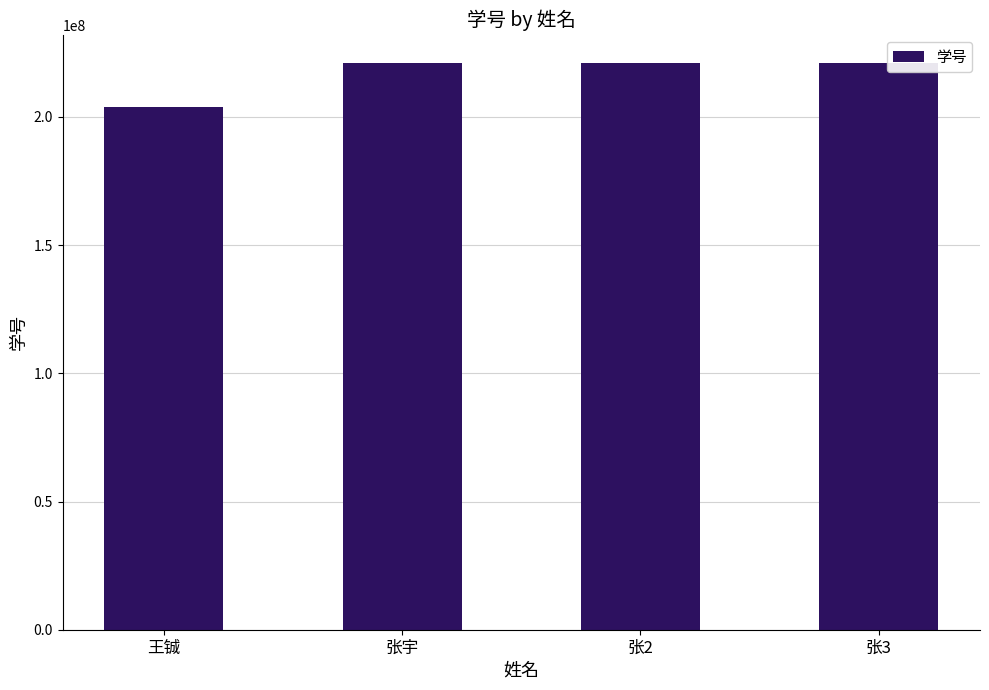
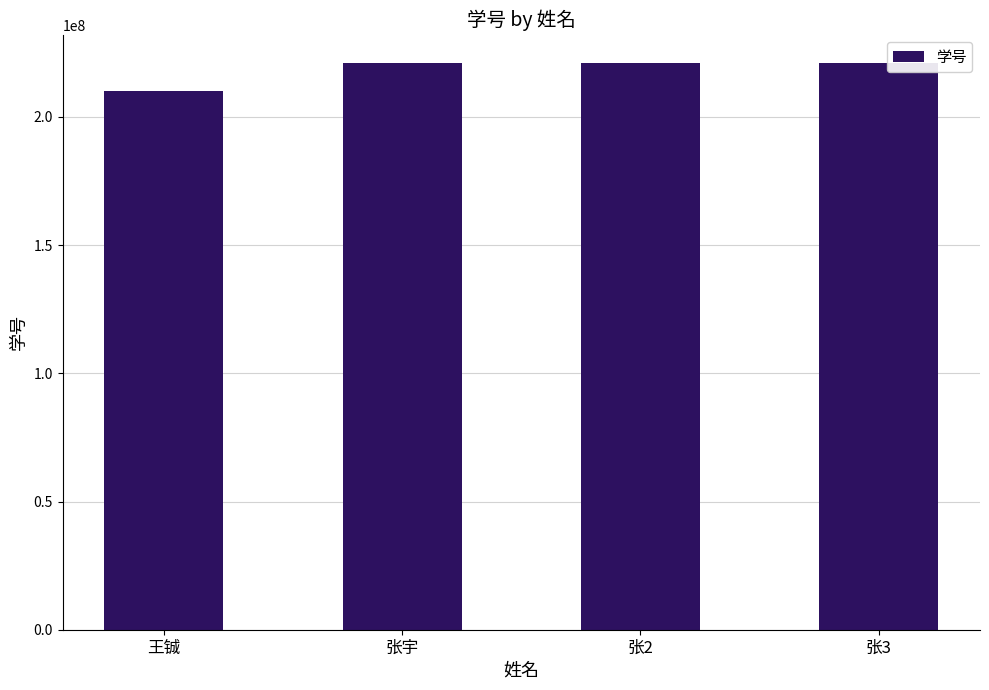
  {
-   "王铖": 204000000,
+   "王铖": 210000000,
    "张宇": 221000000,
    "张2": 221000000,
    "张3": 221000000
  }
